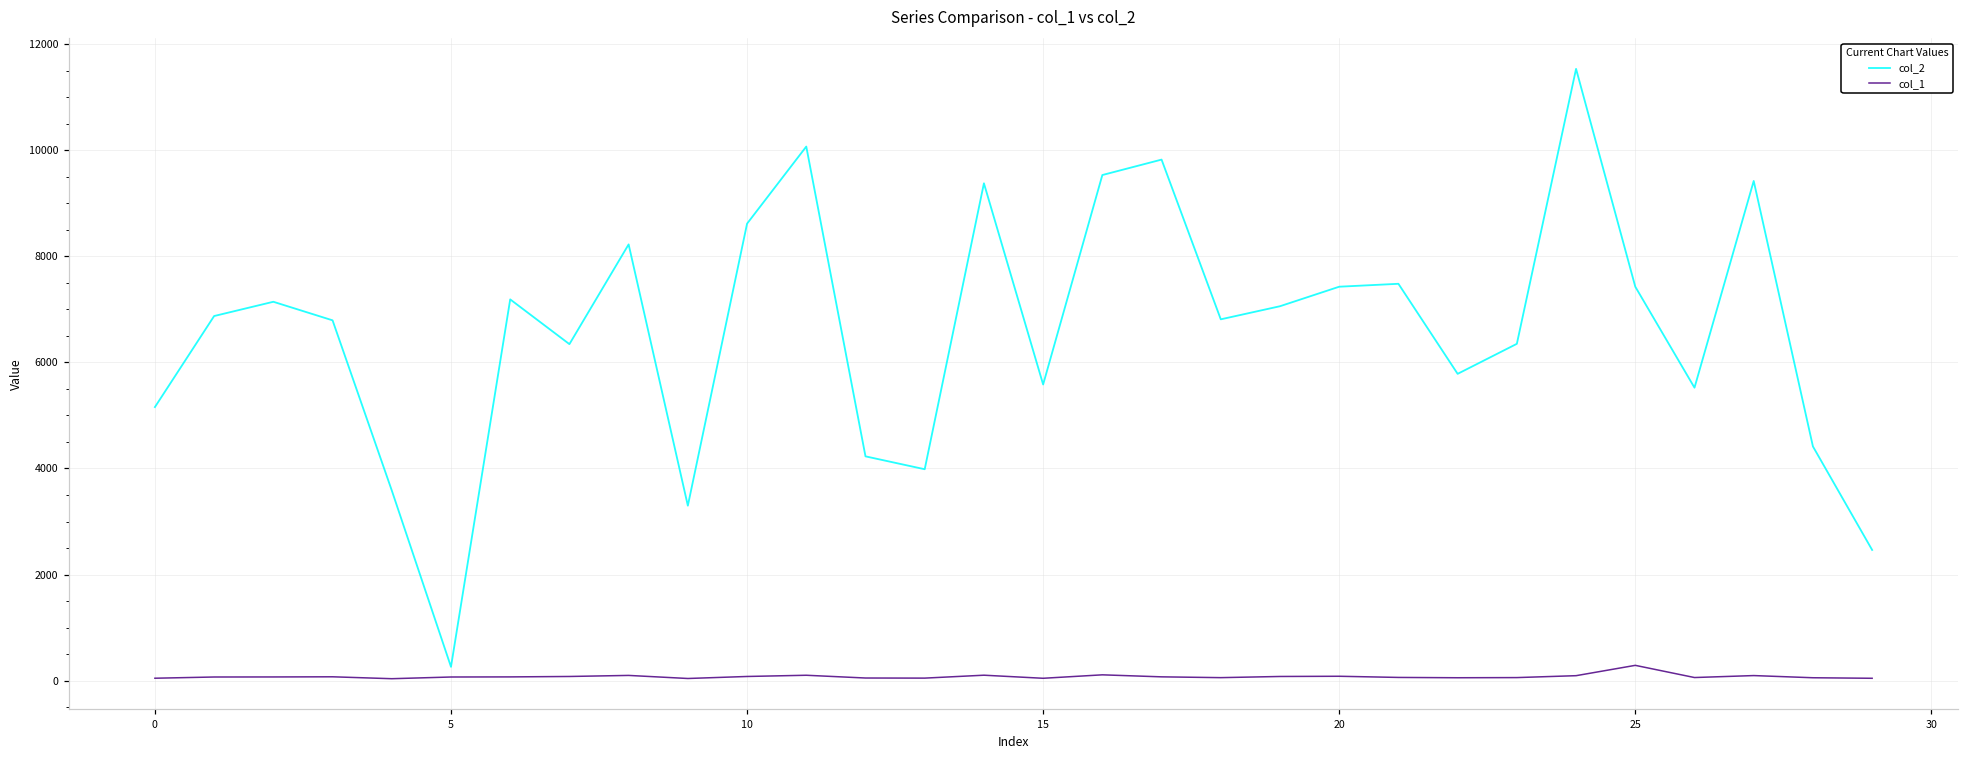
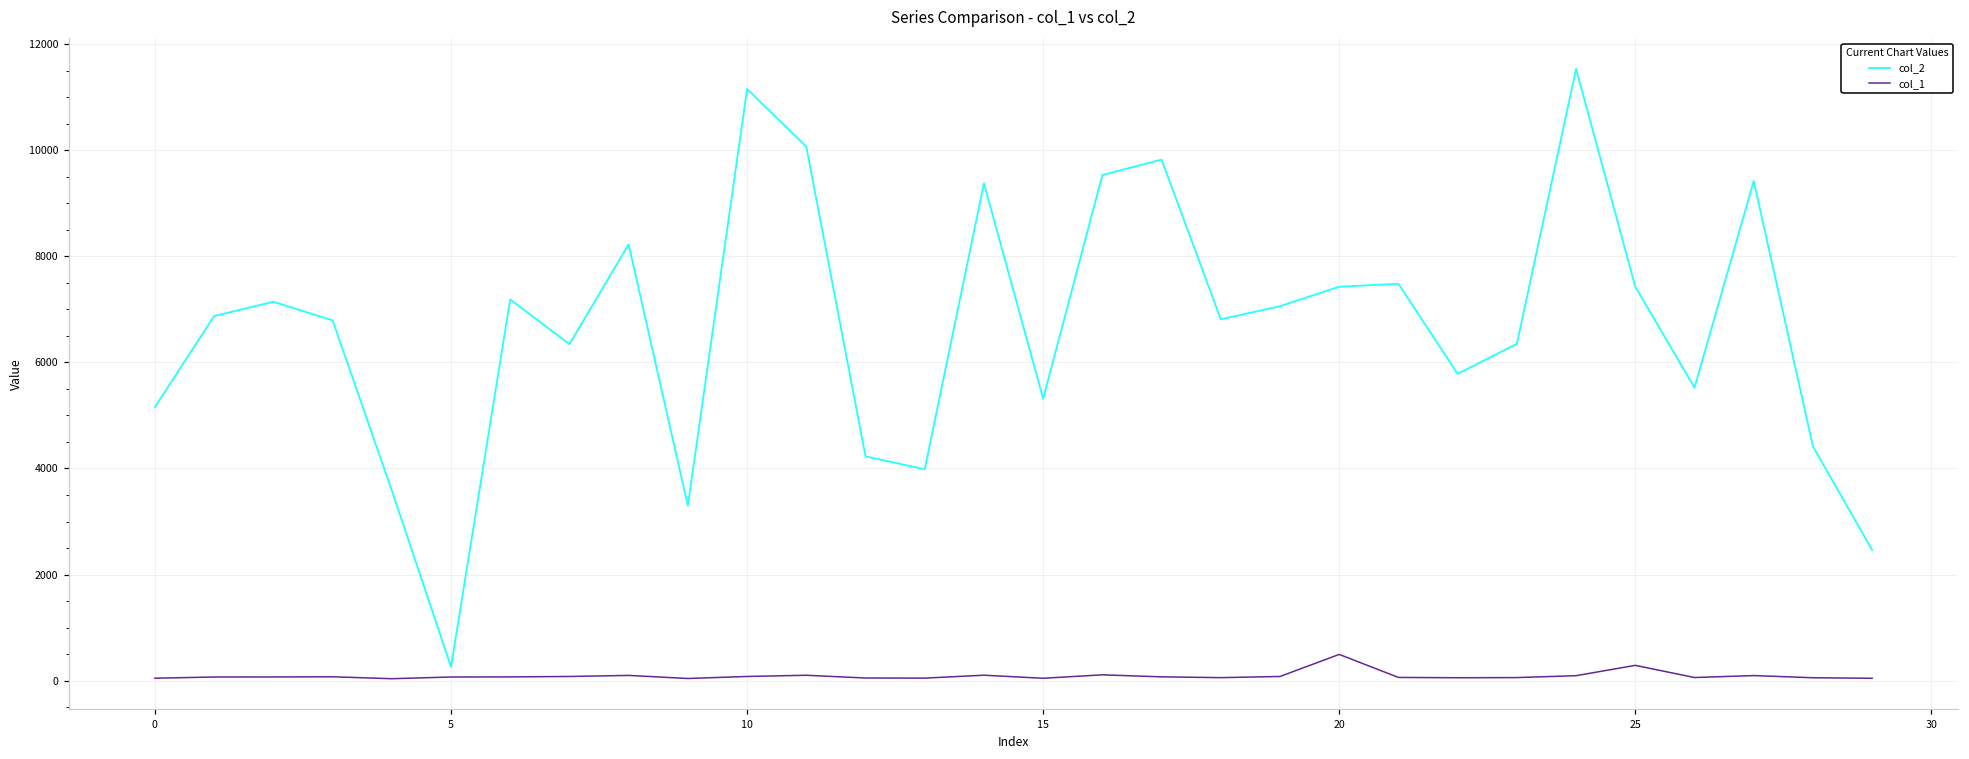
  {
    "col_2": {
      "0": 5200,
      "5": 300,
-     "10": 8600,
-     "15": 5600,
+     "10": 11200,
+     "15": 5300,
      "20": 7400,
      "25": 7400
    },
    "col_1": {
      "0": 0,
      "5": 100,
      "10": 100,
      "15": 0,
-     "20": 100,
+     "20": 500,
      "25": 300
    }
  }
